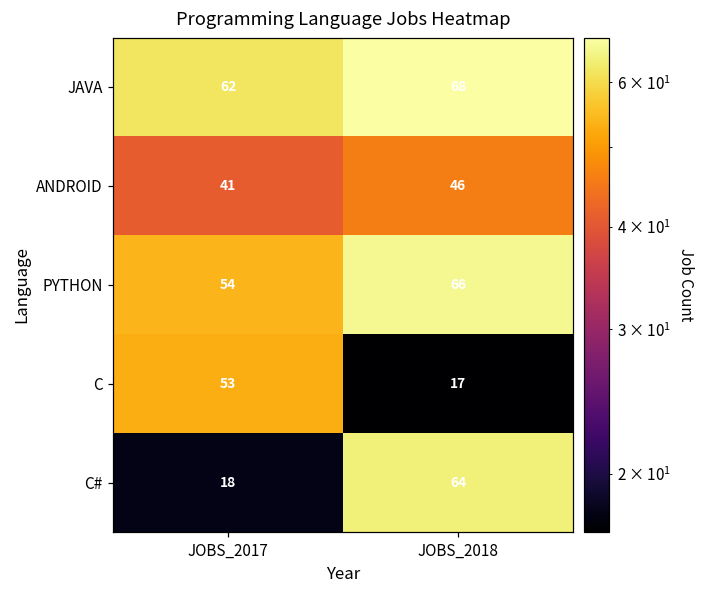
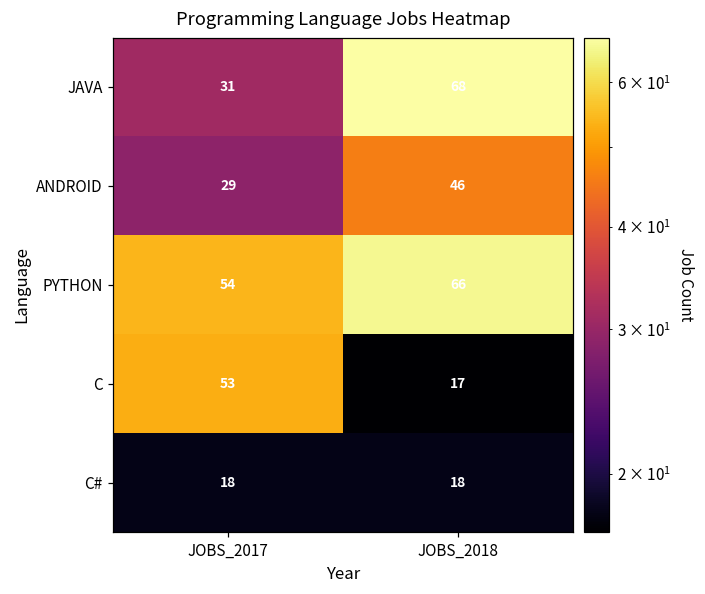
  {
    "JAVA": {
-     "JOBS_2017": 62,
+     "JOBS_2017": 31,
      "JOBS_2018": 68
    },
    "ANDROID": {
-     "JOBS_2017": 41,
+     "JOBS_2017": 29,
      "JOBS_2018": 46
    },
    "PYTHON": {
      "JOBS_2017": 54,
      "JOBS_2018": 66
    },
    "C": {
      "JOBS_2017": 53,
      "JOBS_2018": 17
    },
    "C#": {
      "JOBS_2017": 18,
-     "JOBS_2018": 64
+     "JOBS_2018": 18
    }
  }
